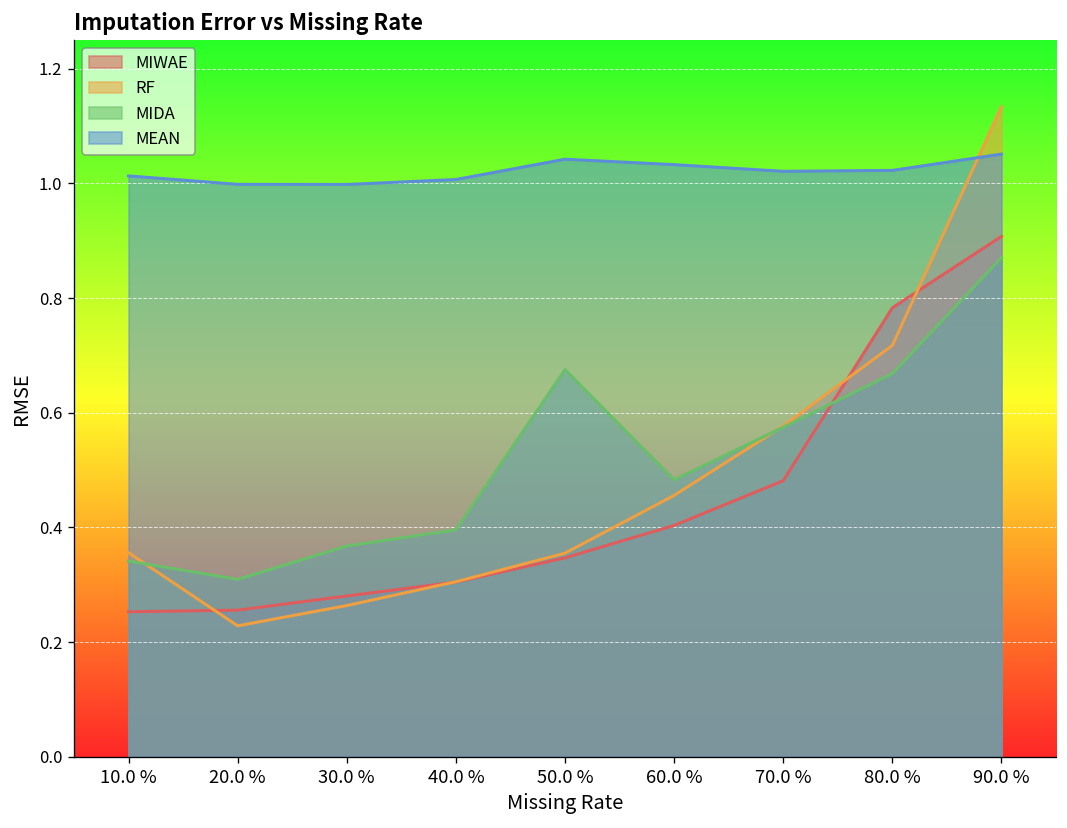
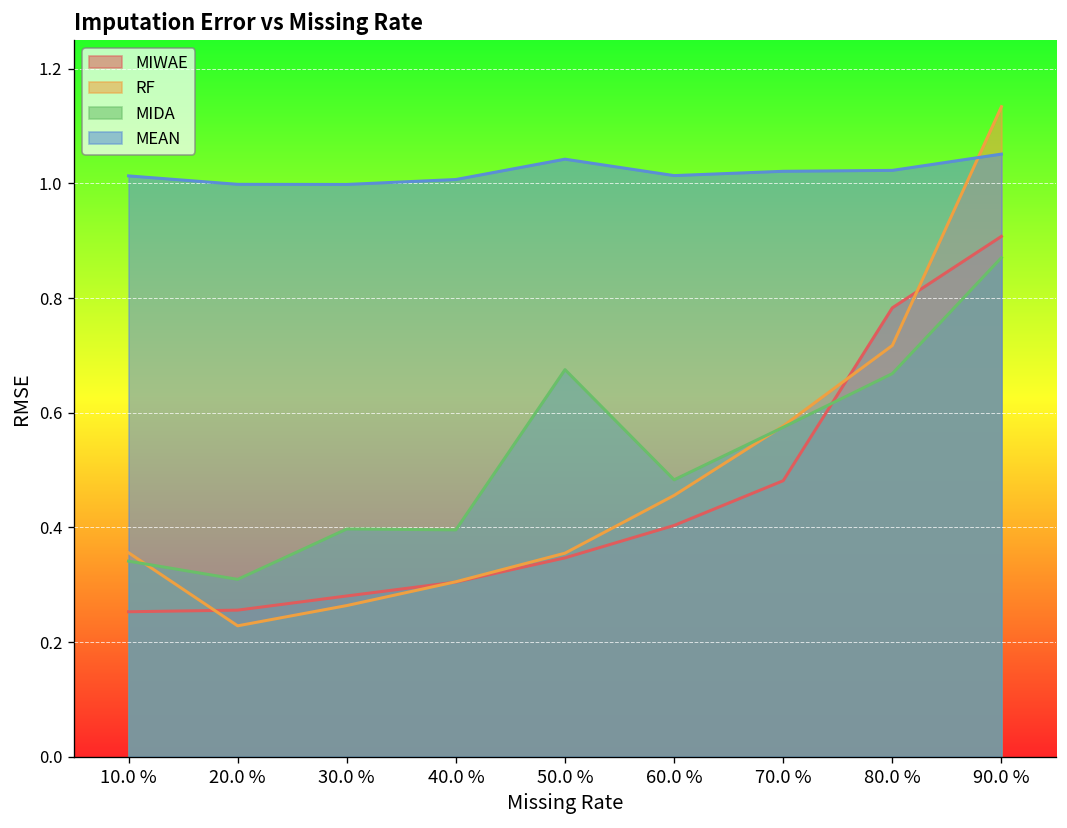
  {
    "MIWAE": {
      "10.0 %": 0.25,
      "20.0 %": 0.26,
      "30.0 %": 0.28,
      "50.0 %": 0.35,
      "60.0 %": 0.40,
      "70.0 %": 0.48,
      "80.0 %": 0.78,
      "90.0 %": 0.91
    },
    "RF": {
      "10.0 %": 0.36,
      "20.0 %": 0.23,
      "30.0 %": 0.26,
      "50.0 %": 0.36,
      "60.0 %": 0.46,
      "80.0 %": 0.72,
      "90.0 %": 1.13
    },
    "MIDA": {
      "10.0 %": 0.34,
      "20.0 %": 0.31,
-     "30.0 %": 0.37,
+     "30.0 %": 0.40,
      "40.0 %": 0.40,
      "50.0 %": 0.68,
      "60.0 %": 0.48,
      "80.0 %": 0.67,
      "90.0 %": 0.87
    },
    "MEAN": {
      "10.0 %": 1.01,
      "20.0 %": 1.00,
      "30.0 %": 1.00,
      "40.0 %": 1.01,
      "50.0 %": 1.04,
-     "60.0 %": 1.03,
+     "60.0 %": 1.01,
      "70.0 %": 1.02,
      "80.0 %": 1.02,
      "90.0 %": 1.05
    }
  }
